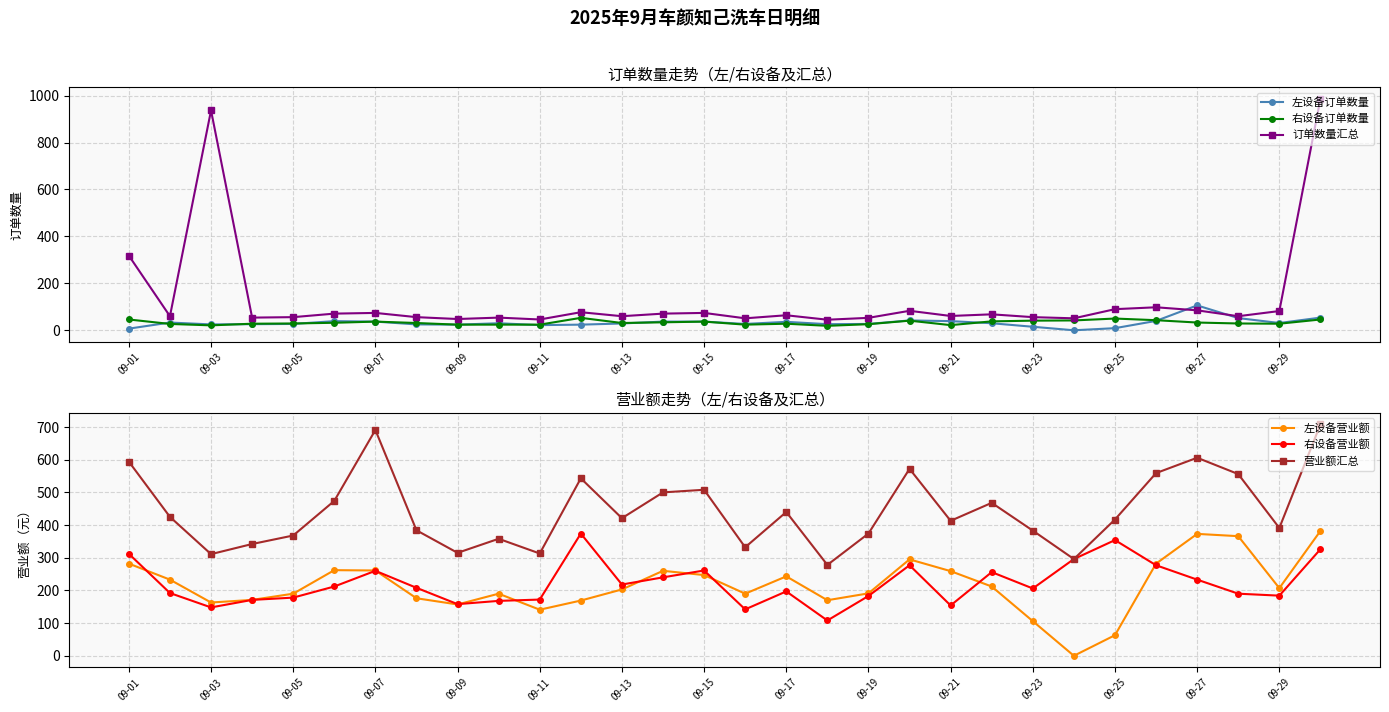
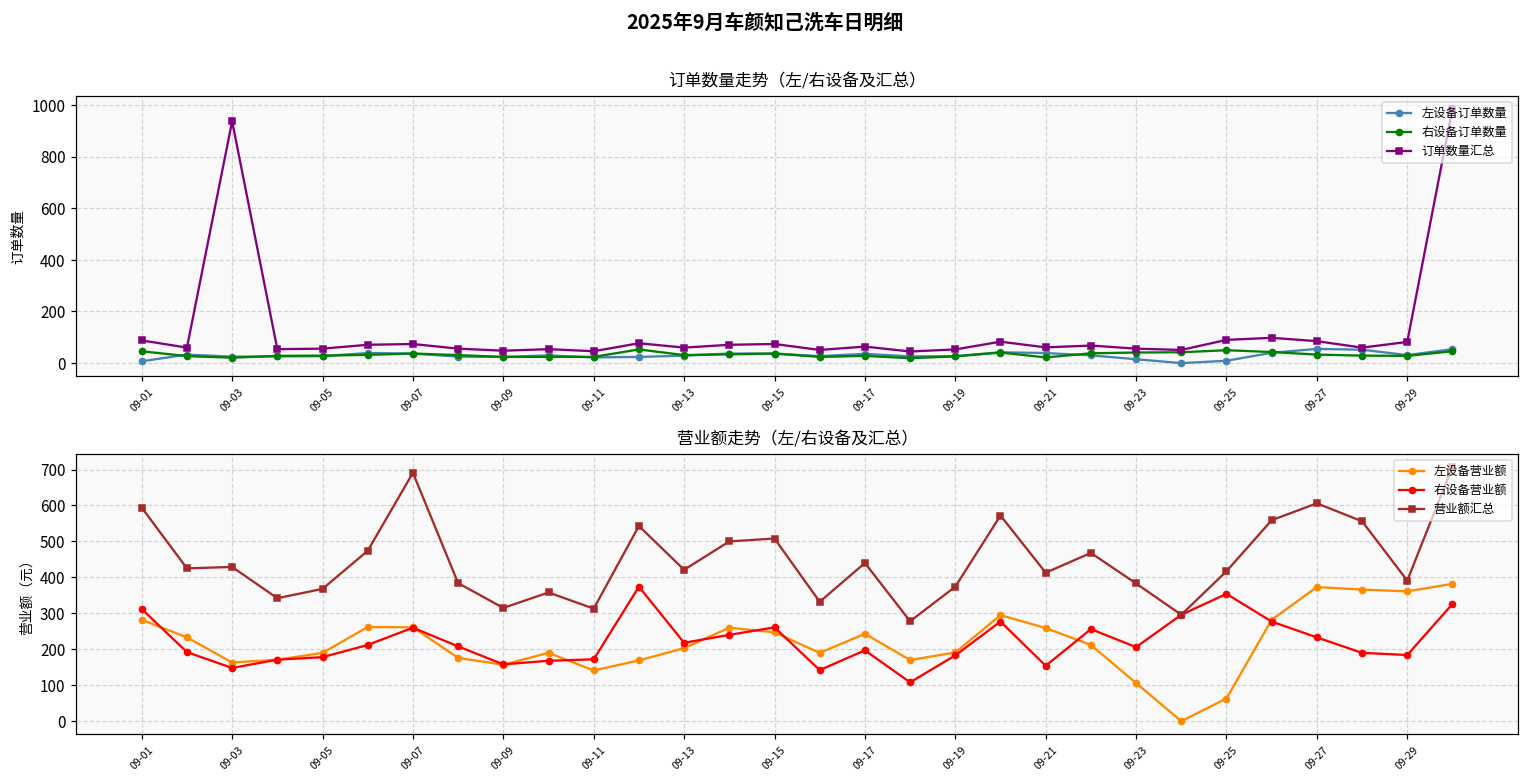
  {
    "订单数量走势（左/右设备及汇总）": {
      "左设备订单数量": {
        "09-01": 10,
        "09-21": 40,
        "09-23": 20,
        "09-25": 10,
-       "09-27": 110
+       "09-27": 60
      },
      "右设备订单数量": {
        "09-01": 50,
        "09-21": 20,
        "09-23": 40,
        "09-25": 50,
        "09-27": 30
      },
      "订单数量汇总": {
-       "09-01": 320,
+       "09-01": 90,
        "09-03": 940,
        "09-05": 60,
        "09-07": 70,
        "09-09": 50,
        "09-11": 50,
        "09-13": 60,
        "09-15": 70,
        "09-17": 60,
        "09-19": 50,
        "09-21": 60,
        "09-23": 60,
        "09-25": 90,
        "09-27": 90,
        "09-29": 80
      }
    },
    "营业额走势（左/右设备及汇总）": {
      "左设备营业额": {
        "09-01": 280,
        "09-03": 160,
        "09-05": 190,
        "09-11": 140,
        "09-13": 200,
        "09-15": 250,
        "09-17": 240,
        "09-19": 190,
        "09-21": 260,
        "09-23": 110,
        "09-25": 60,
        "09-27": 370,
-       "09-29": 210
+       "09-29": 360
      },
      "右设备营业额": {
        "09-01": 310,
        "09-03": 150,
        "09-05": 180,
        "09-11": 170,
        "09-13": 220,
        "09-15": 260,
        "09-17": 200,
        "09-19": 180,
        "09-21": 150,
        "09-23": 210,
        "09-25": 350,
        "09-27": 230,
        "09-29": 180
      },
      "营业额汇总": {
        "09-01": 590,
-       "09-03": 310,
+       "09-03": 430,
        "09-05": 370,
        "09-07": 690,
        "09-09": 320,
        "09-11": 310,
        "09-13": 420,
        "09-15": 510,
        "09-17": 440,
        "09-19": 370,
        "09-21": 410,
        "09-23": 380,
        "09-25": 420,
        "09-27": 610,
        "09-29": 390
      }
    }
  }
